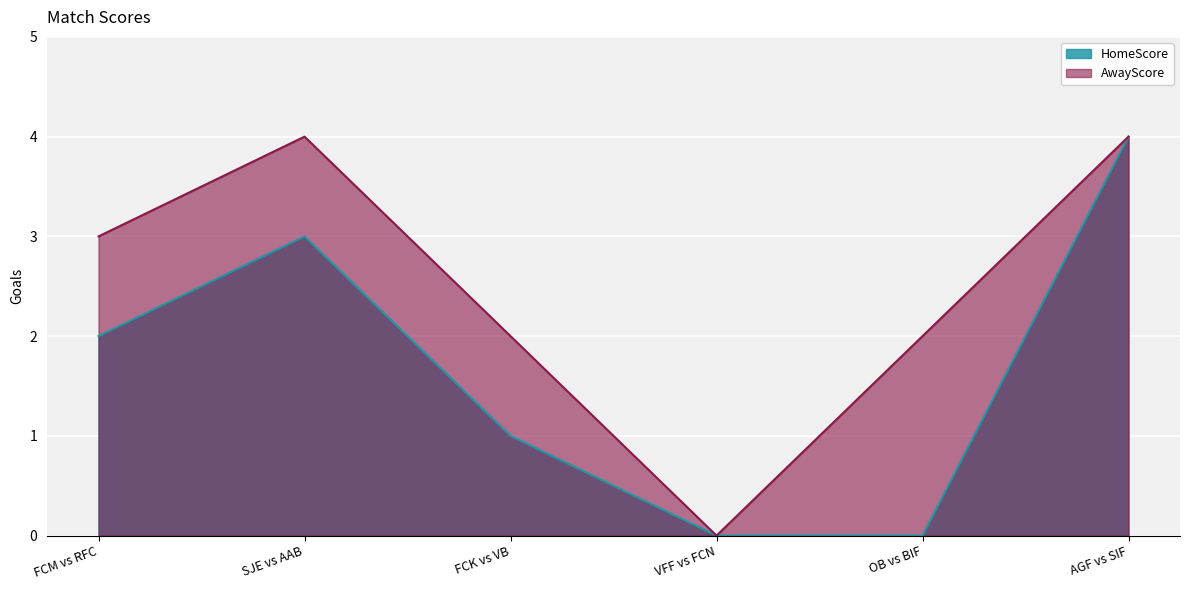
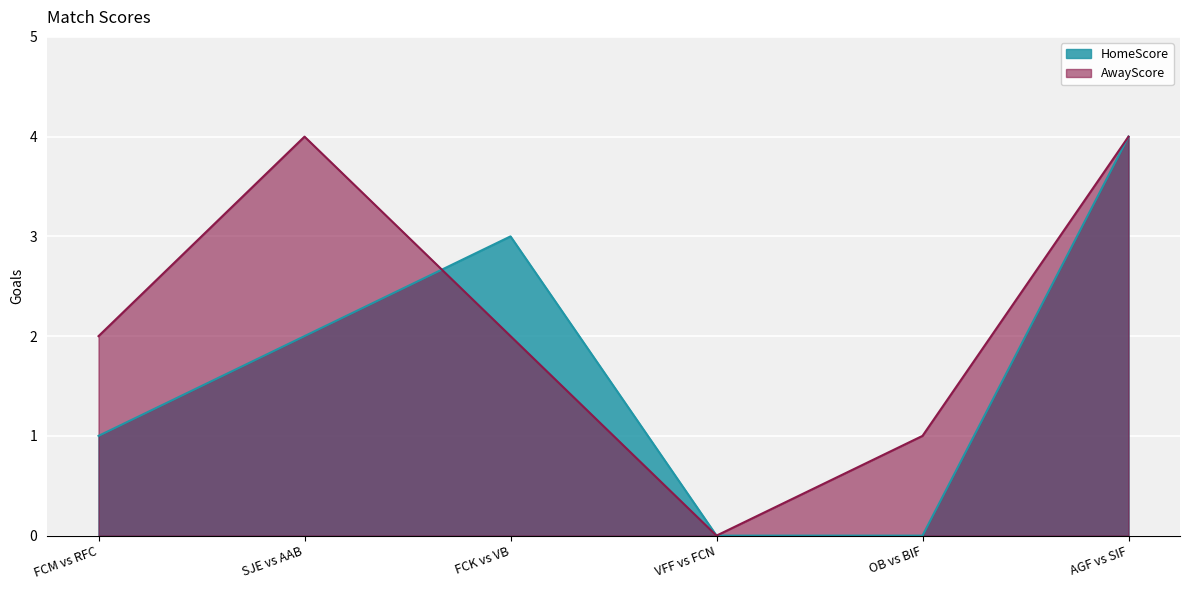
  {
    "HomeScore": {
-     "FCM vs RFC": 2,
-     "SJE vs AAB": 3,
-     "FCK vs VB": 1,
+     "FCM vs RFC": 1,
+     "SJE vs AAB": 2,
+     "FCK vs VB": 3,
      "OB vs BIF": 0
    },
    "AwayScore": {
-     "FCM vs RFC": 3,
+     "FCM vs RFC": 2,
      "SJE vs AAB": 4,
      "FCK vs VB": 2,
-     "OB vs BIF": 2
+     "OB vs BIF": 1
    }
  }
